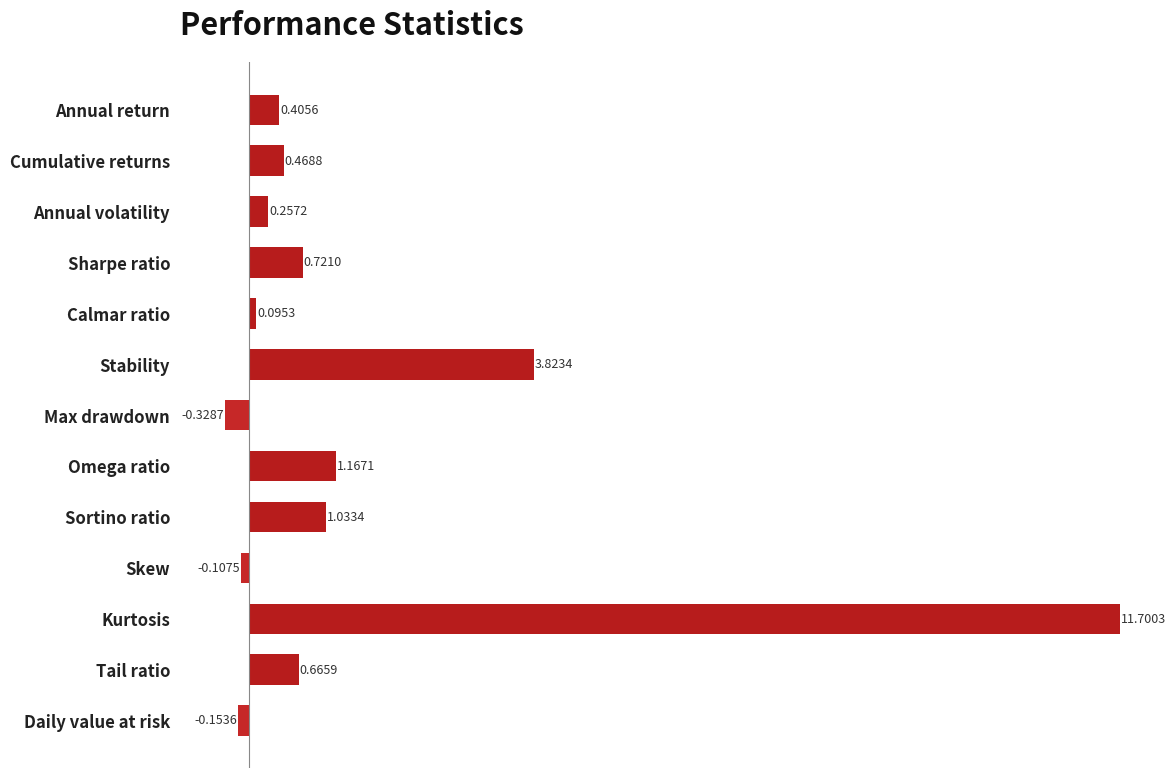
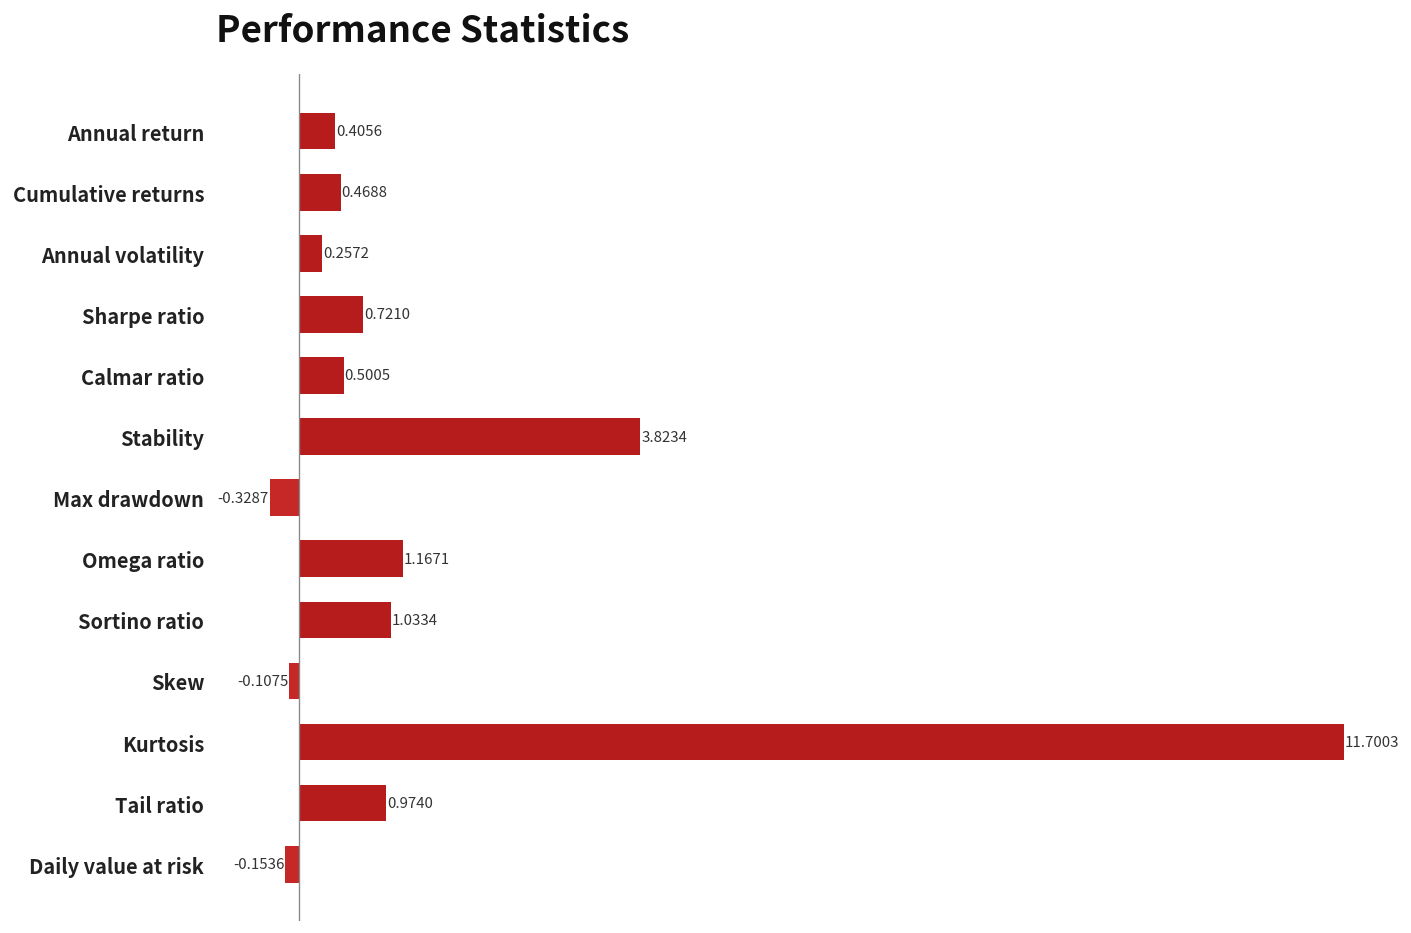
  {
    "Annual return": 0.4056,
    "Cumulative returns": 0.4688,
    "Annual volatility": 0.2572,
    "Sharpe ratio": 0.7210,
-   "Calmar ratio": 0.0953,
+   "Calmar ratio": 0.5005,
    "Stability": 3.8234,
    "Max drawdown": -0.3287,
    "Omega ratio": 1.1671,
    "Sortino ratio": 1.0334,
    "Skew": -0.1075,
    "Kurtosis": 11.7003,
-   "Tail ratio": 0.6659,
+   "Tail ratio": 0.9740,
    "Daily value at risk": -0.1536
  }
